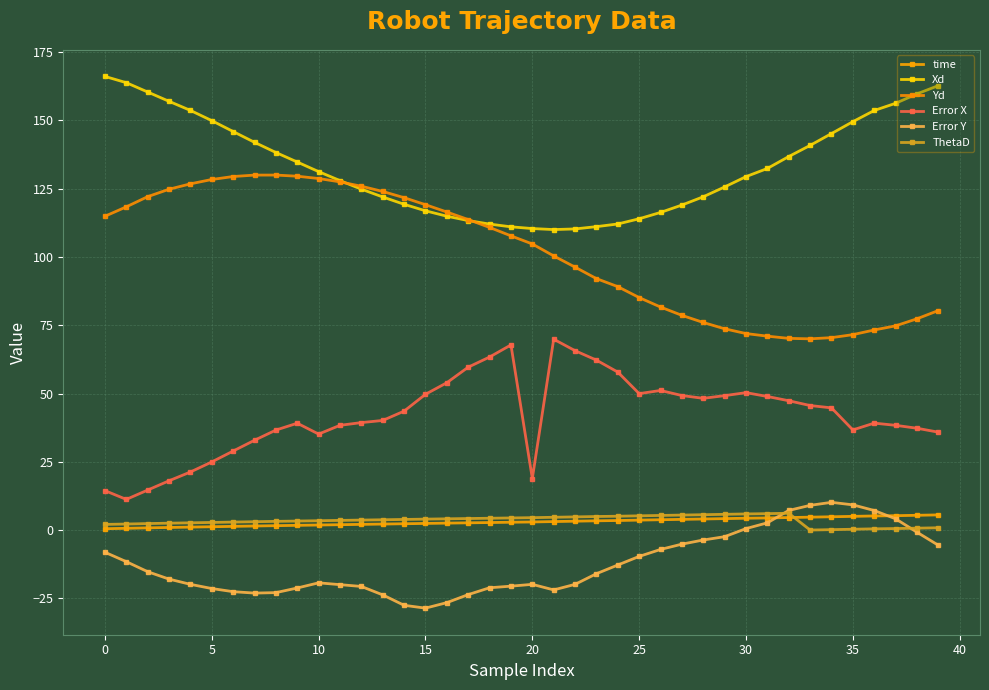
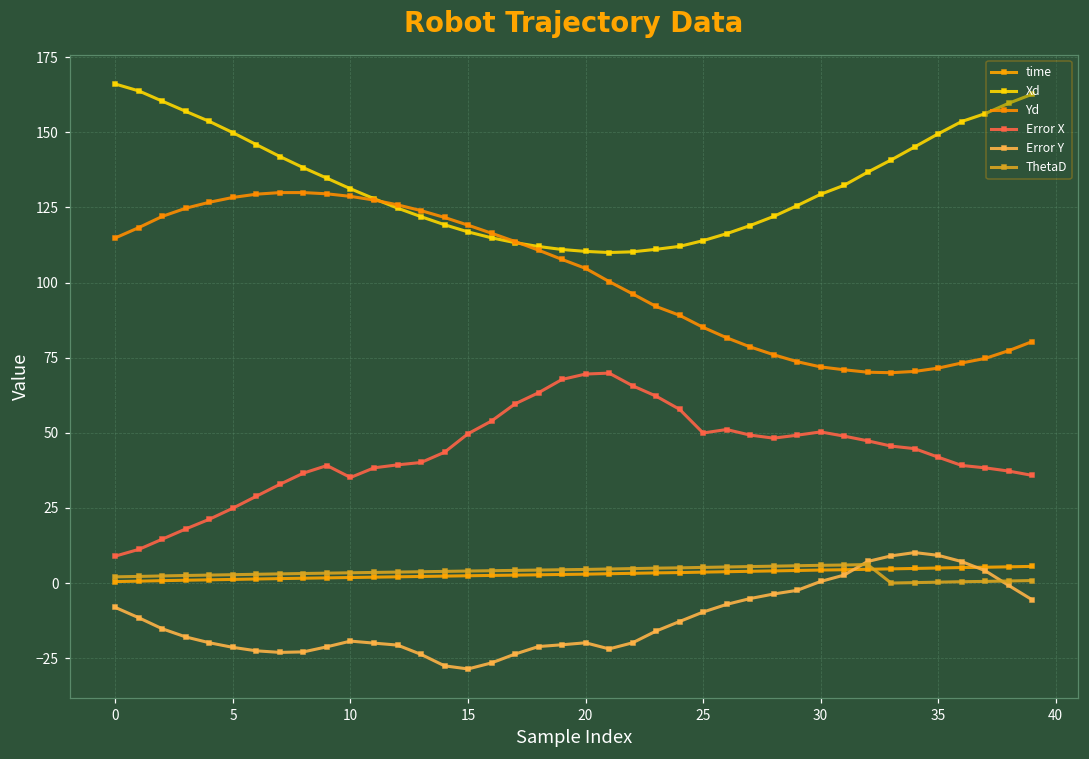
  {
    "Error X": {
-     "0": 14,
+     "0": 9,
      "5": 25,
      "10": 35,
      "15": 50,
-     "20": 19,
+     "20": 70,
      "25": 50,
      "30": 50,
-     "35": 37
+     "35": 42
    }
  }
